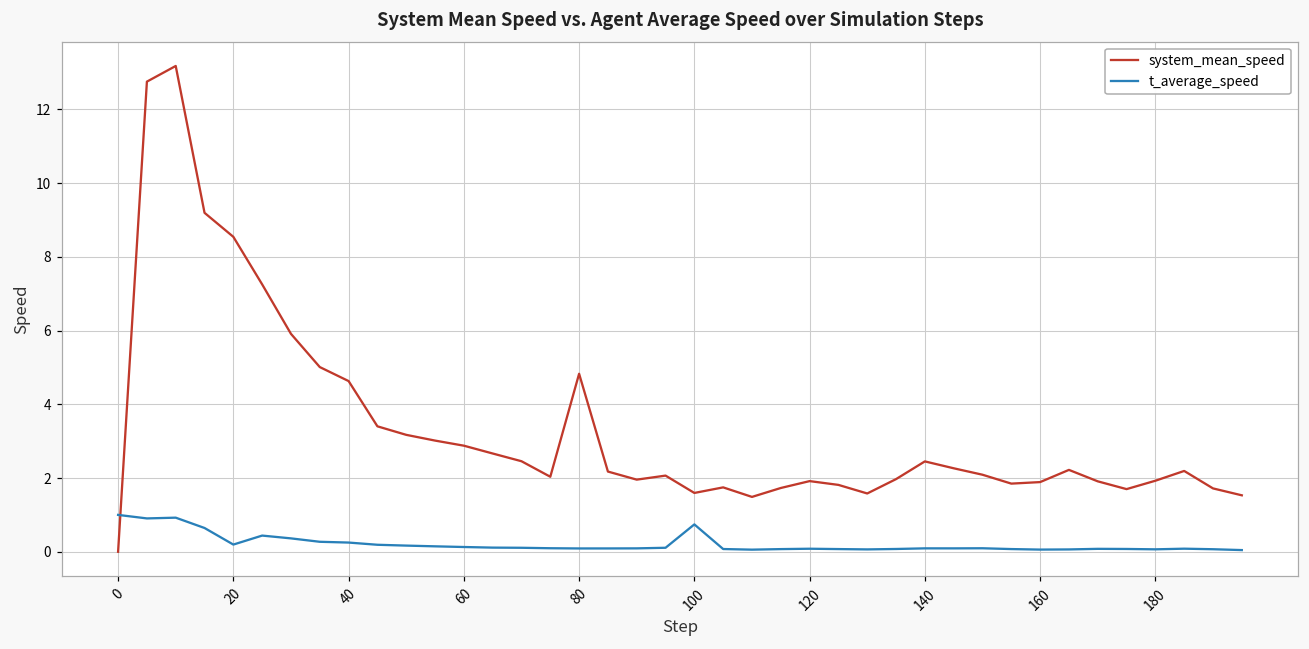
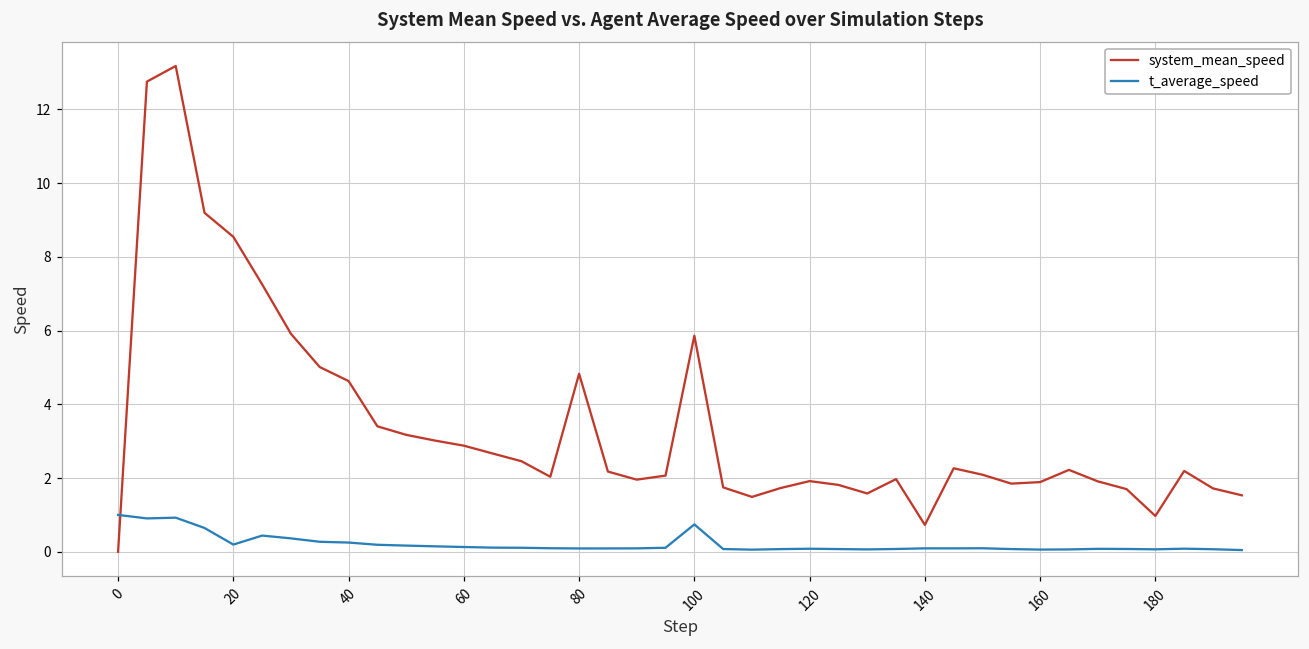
  {
    "system_mean_speed": {
      "0": 0.0,
      "20": 8.5,
      "40": 4.6,
      "60": 2.9,
      "80": 4.8,
-     "100": 1.6,
+     "100": 5.9,
      "120": 1.9,
-     "140": 2.5,
+     "140": 0.7,
      "160": 1.9,
-     "180": 1.9
+     "180": 1.0
    },
    "t_average_speed": {
      "0": 1.0,
      "20": 0.2,
      "40": 0.2,
      "60": 0.1,
      "80": 0.1,
      "100": 0.7,
      "120": 0.1,
      "140": 0.1,
      "160": 0.1,
      "180": 0.1
    }
  }
